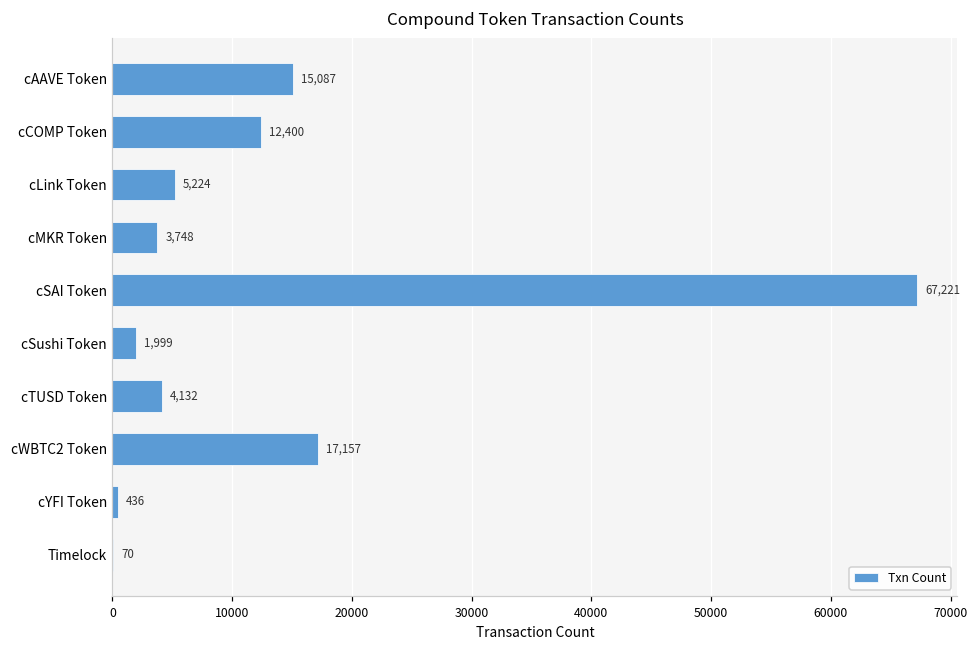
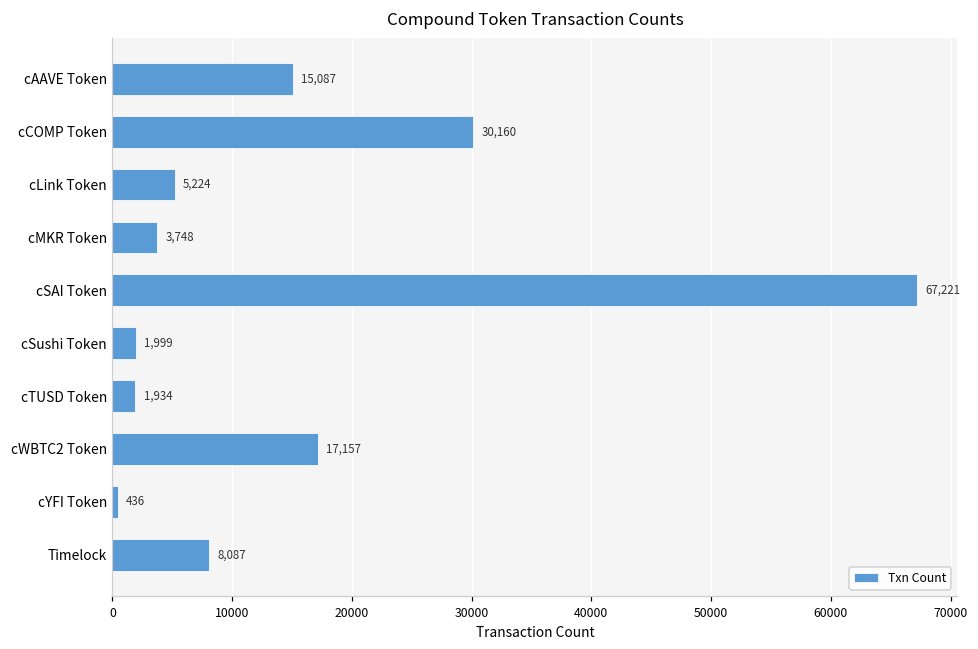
  {
    "cAAVE Token": "15,087",
-   "cCOMP Token": "12,400",
+   "cCOMP Token": "30,160",
    "cLink Token": "5,224",
    "cMKR Token": "3,748",
    "cSAI Token": "67,221",
    "cSushi Token": "1,999",
-   "cTUSD Token": "4,132",
+   "cTUSD Token": "1,934",
    "cWBTC2 Token": "17,157",
    "cYFI Token": "436",
-   "Timelock": "70"
+   "Timelock": "8,087"
  }
